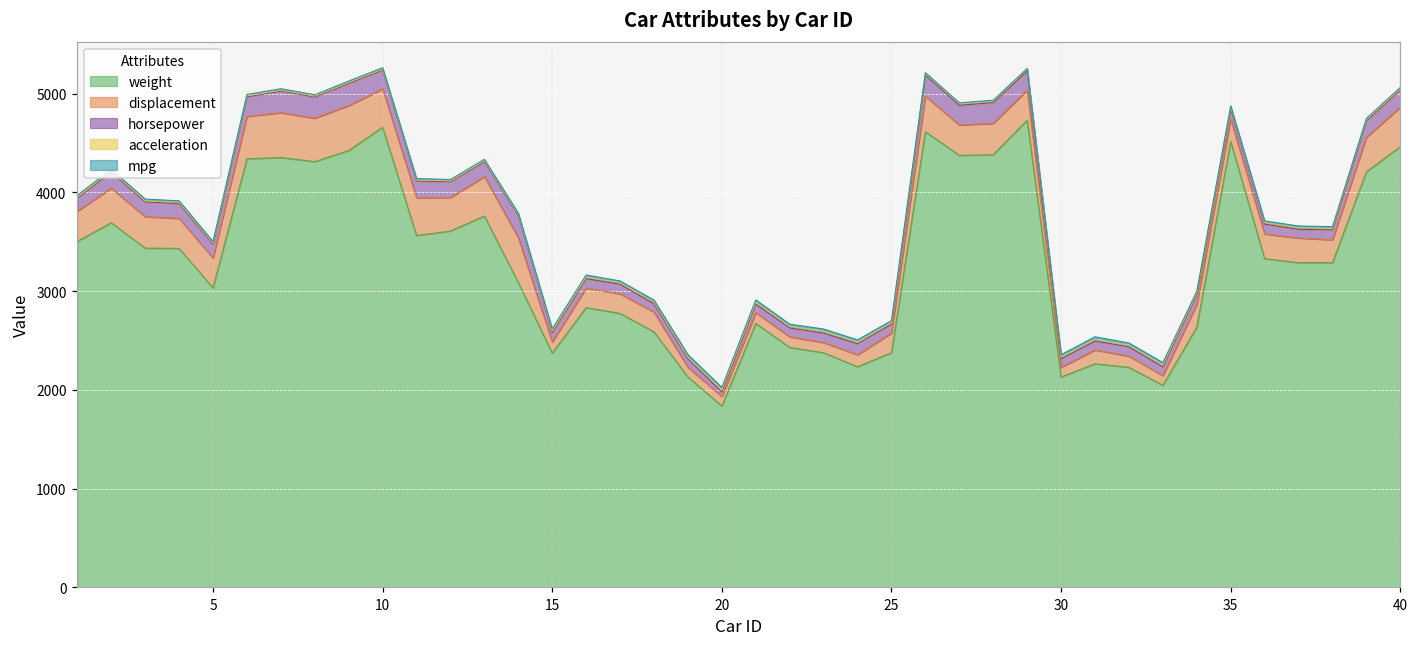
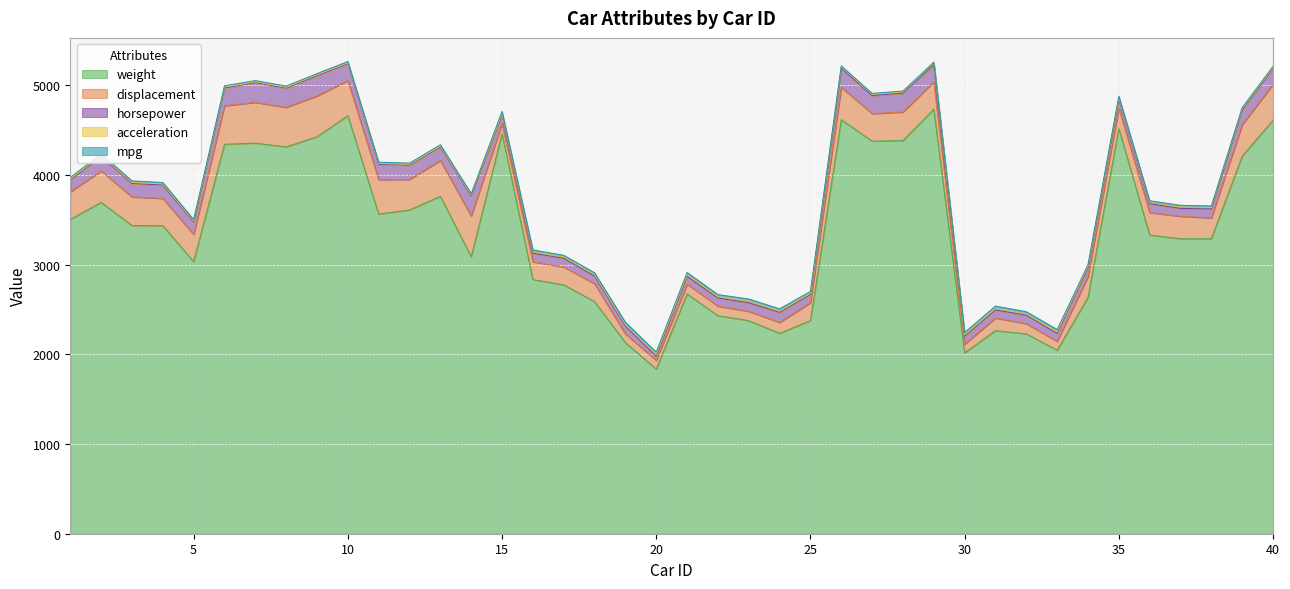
  {
    "weight": {
      "5": 3000,
      "10": 4700,
-     "15": 2400,
+     "15": 4500,
      "20": 1800,
      "25": 2400,
-     "30": 2100,
+     "30": 2000,
      "35": 4500,
-     "40": 4500
+     "40": 4600
    }
  }
